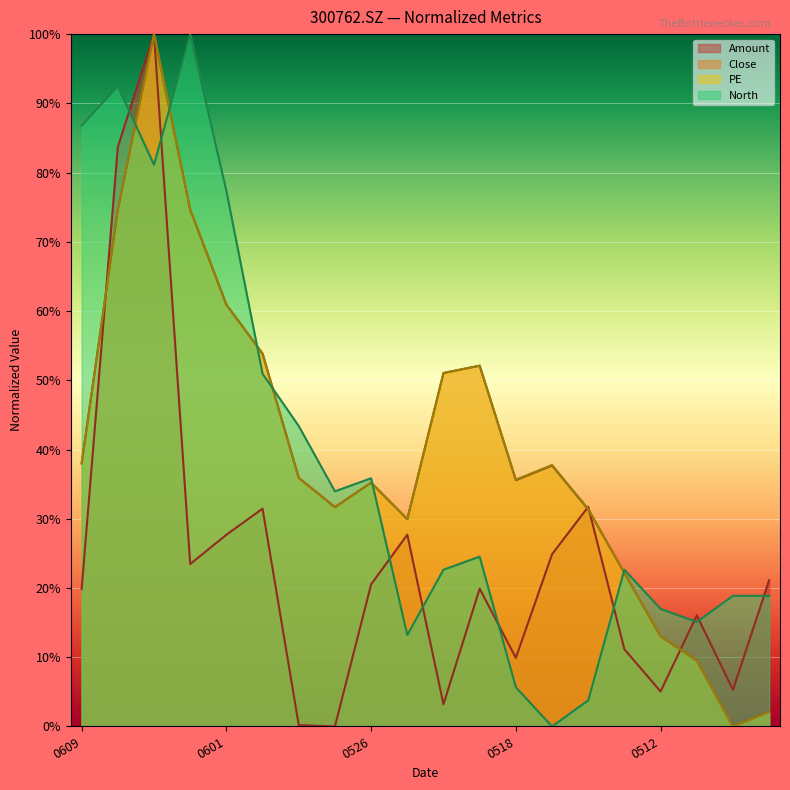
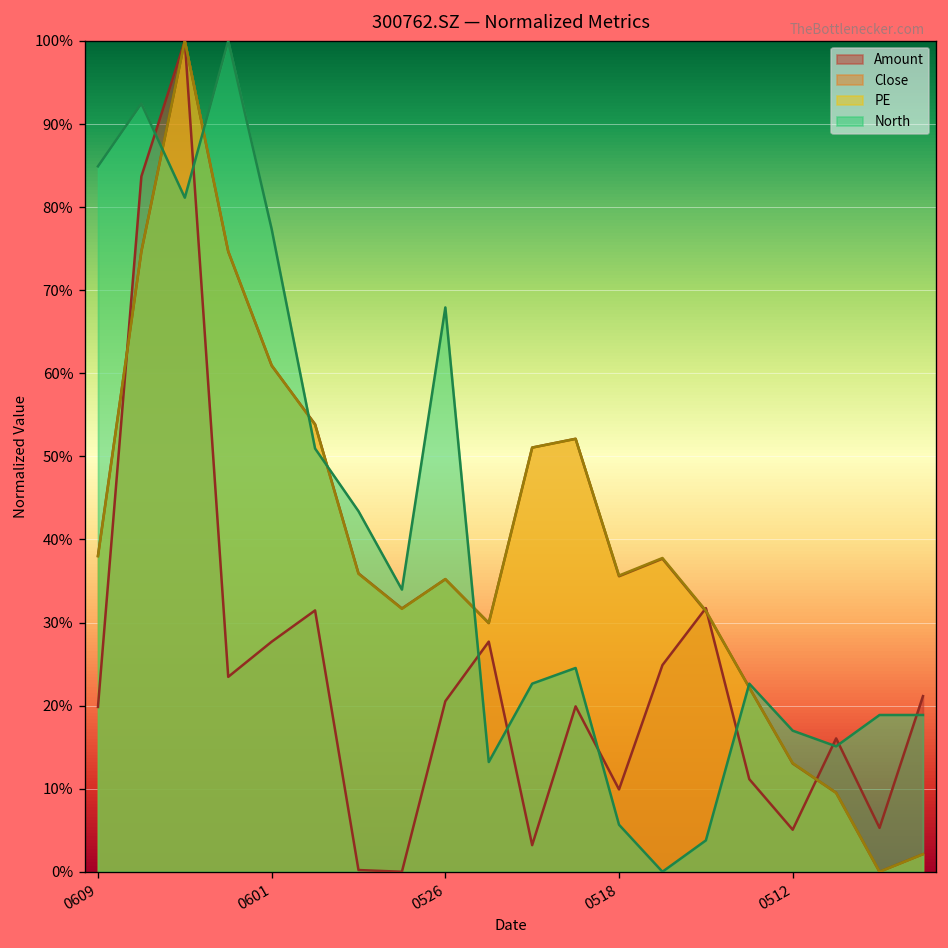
  {
    "North": {
-     "0609": "87%",
+     "0609": "85%",
      "0601": "77%",
-     "0526": "36%",
+     "0526": "68%",
      "0518": "6%",
      "0512": "17%"
    }
  }
